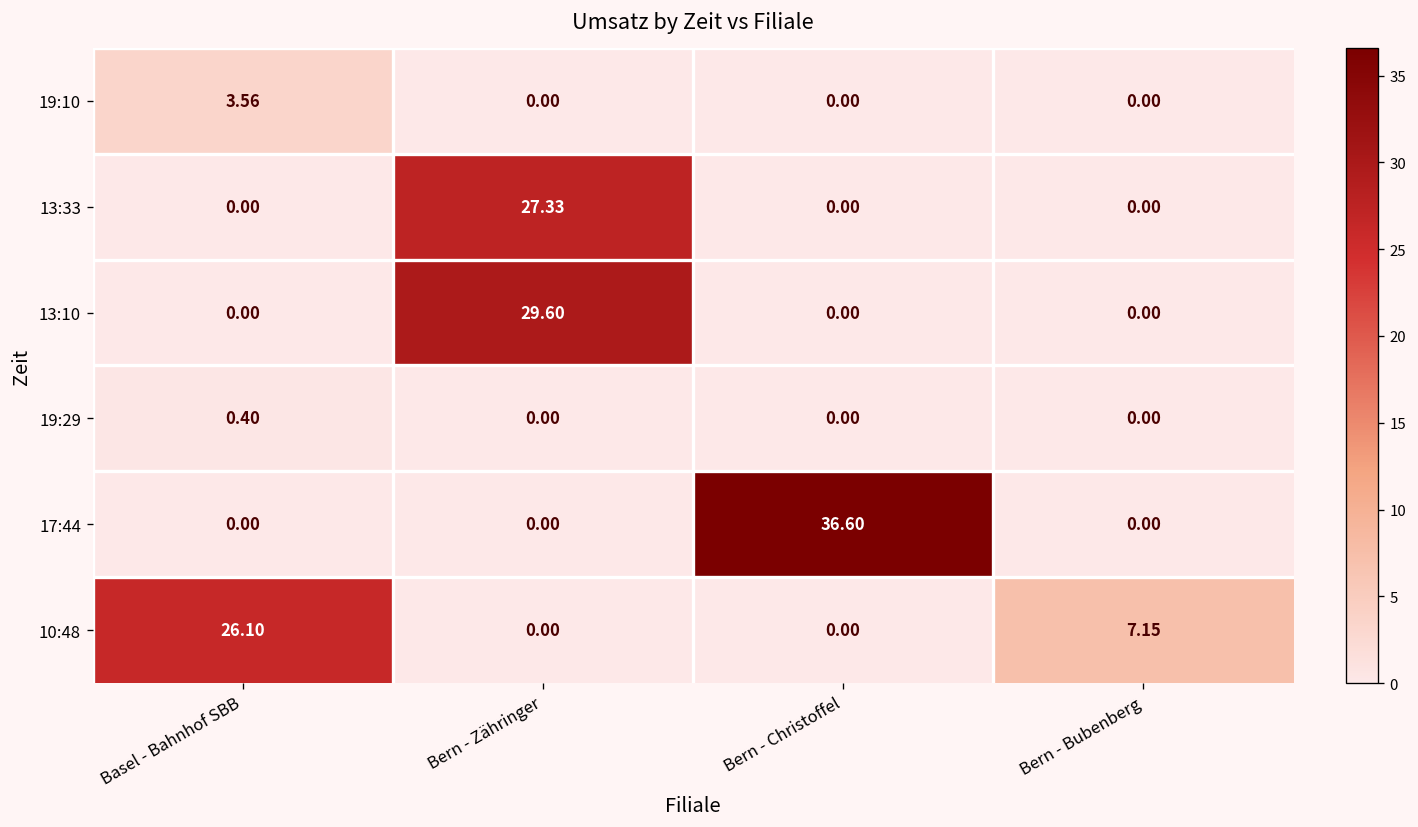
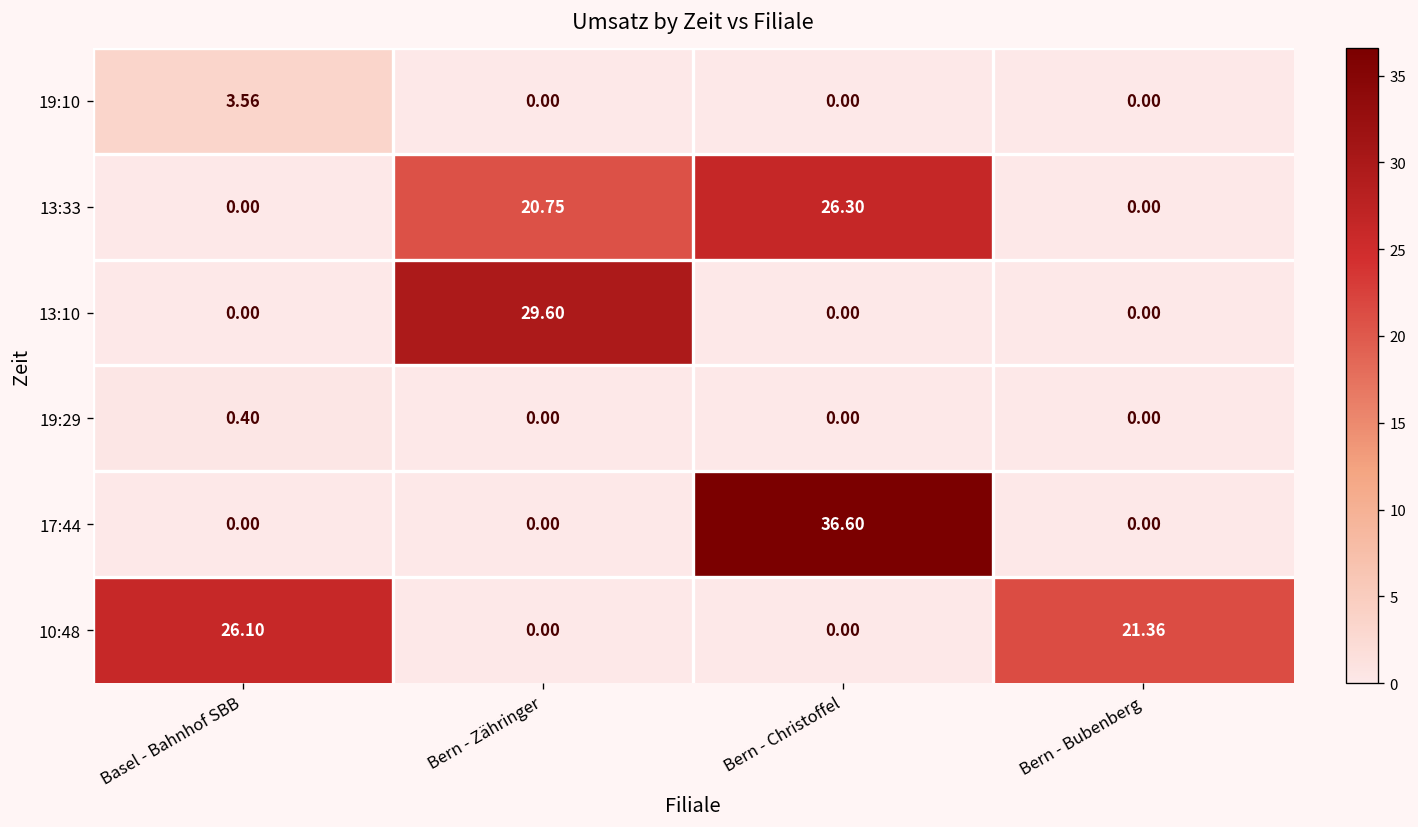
  {
    "19:10": {
      "Basel - Bahnhof SBB": 3.56,
      "Bern - Zähringer": 0.00,
      "Bern - Christoffel": 0.00,
      "Bern - Bubenberg": 0.00
    },
    "13:33": {
      "Basel - Bahnhof SBB": 0.00,
-     "Bern - Zähringer": 27.33,
-     "Bern - Christoffel": 0.00,
+     "Bern - Zähringer": 20.75,
+     "Bern - Christoffel": 26.30,
      "Bern - Bubenberg": 0.00
    },
    "13:10": {
      "Basel - Bahnhof SBB": 0.00,
      "Bern - Zähringer": 29.60,
      "Bern - Christoffel": 0.00,
      "Bern - Bubenberg": 0.00
    },
    "19:29": {
      "Basel - Bahnhof SBB": 0.40,
      "Bern - Zähringer": 0.00,
      "Bern - Christoffel": 0.00,
      "Bern - Bubenberg": 0.00
    },
    "17:44": {
      "Basel - Bahnhof SBB": 0.00,
      "Bern - Zähringer": 0.00,
      "Bern - Christoffel": 36.60,
      "Bern - Bubenberg": 0.00
    },
    "10:48": {
      "Basel - Bahnhof SBB": 26.10,
      "Bern - Zähringer": 0.00,
      "Bern - Christoffel": 0.00,
-     "Bern - Bubenberg": 7.15
+     "Bern - Bubenberg": 21.36
    }
  }
